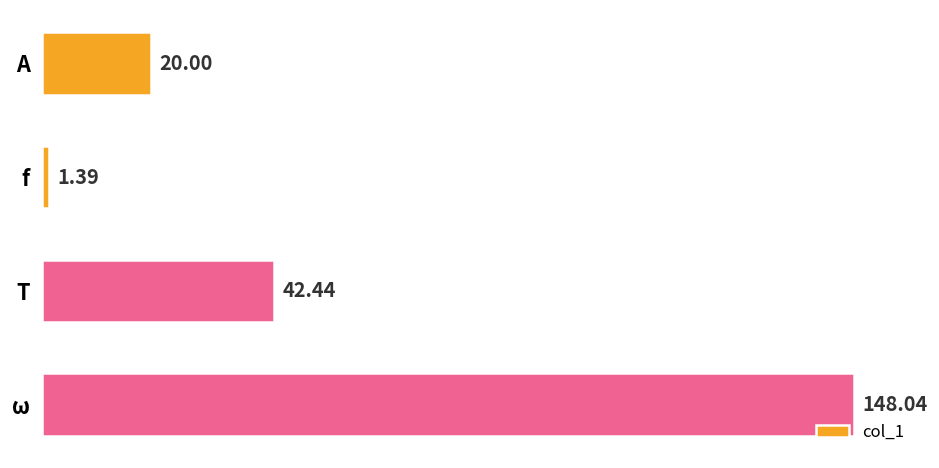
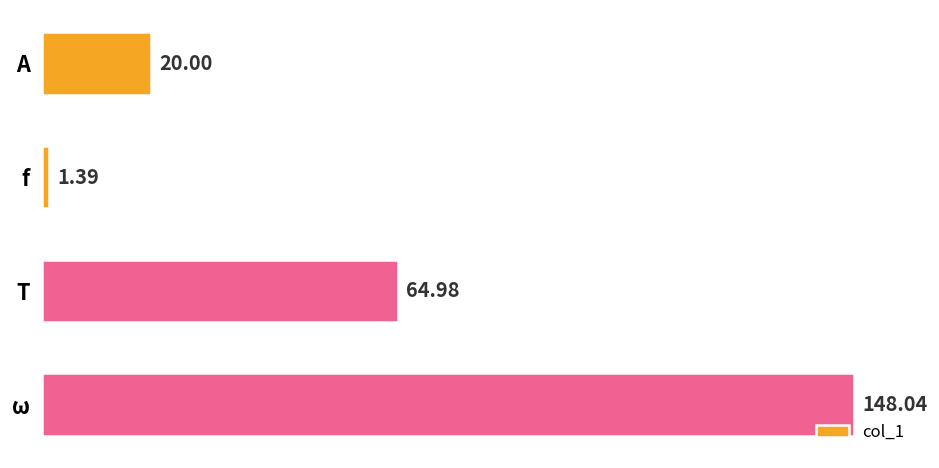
  {
    "A": 20.00,
    "f": 1.39,
-   "T": 42.44,
+   "T": 64.98,
    "ω": 148.04
  }
